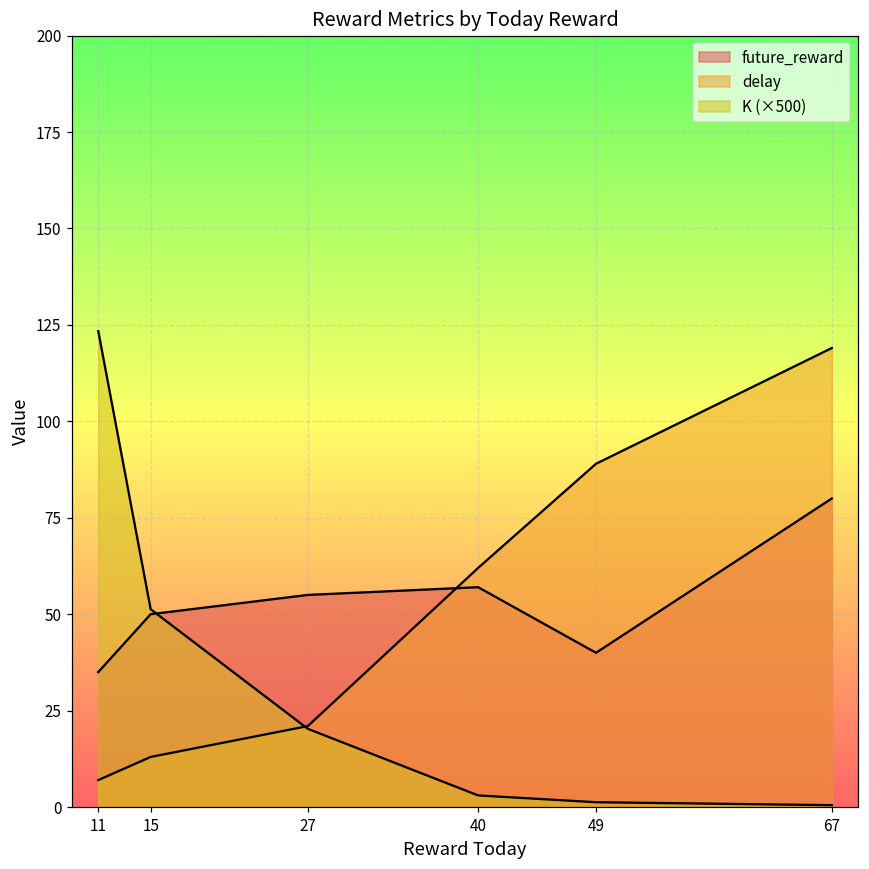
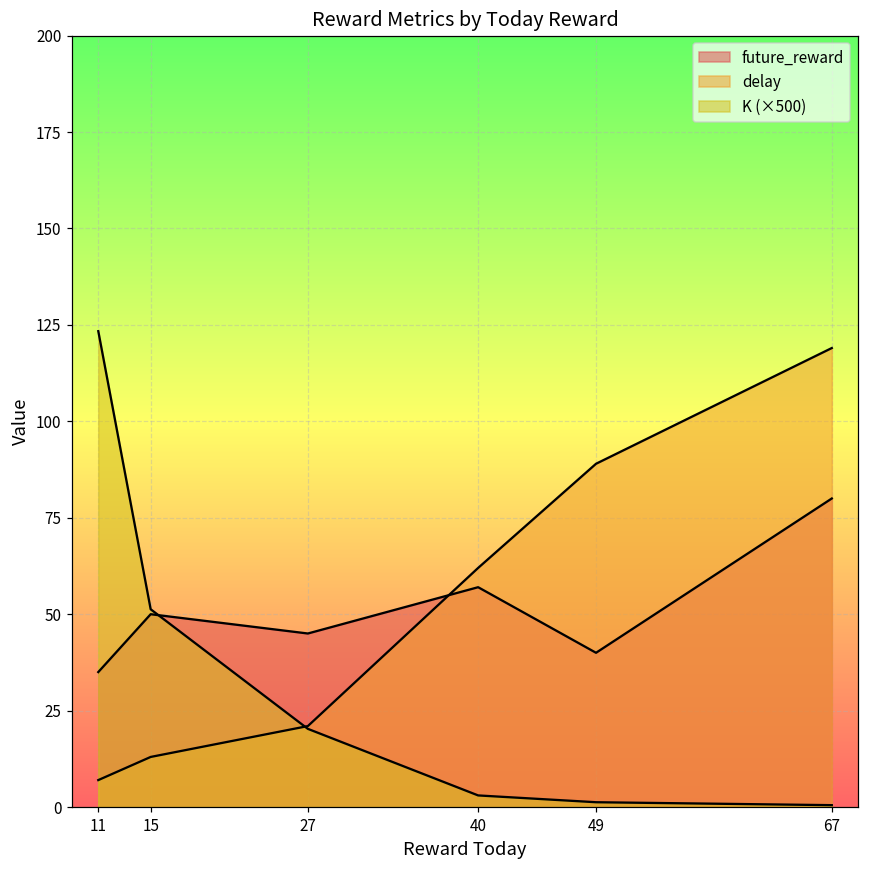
  {
    "future_reward": {
      "11": 35,
      "15": 50,
-     "27": 55,
+     "27": 45,
      "40": 57,
      "49": 40,
      "67": 80
    }
  }
